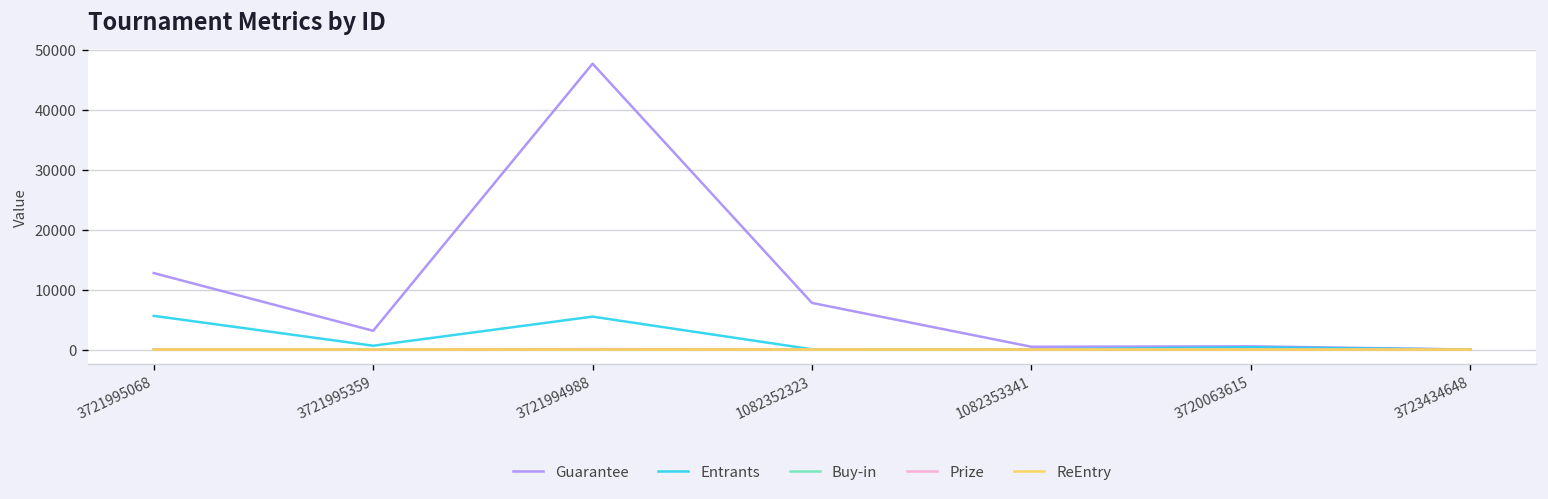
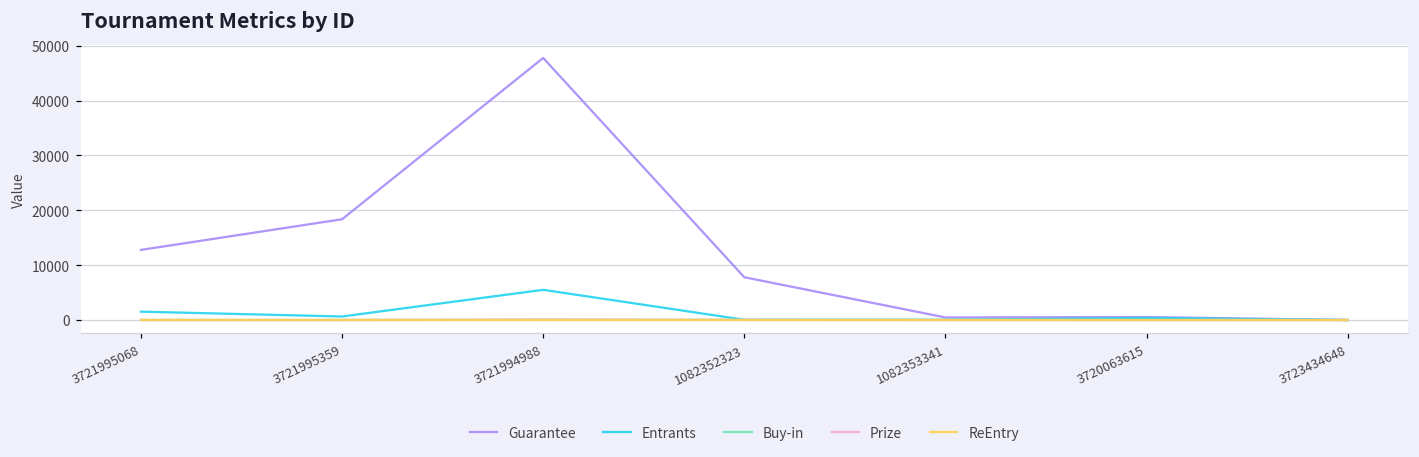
  {
    "Guarantee": {
      "3721995068": 13000,
-     "3721995359": 3000,
+     "3721995359": 18000,
      "3721994988": 48000,
      "1082352323": 8000
    },
    "Entrants": {
-     "3721995068": 6000,
+     "3721995068": 2000,
      "3721995359": 1000,
      "3721994988": 6000
    },
    "ReEntry": {
      "3721995068": 0,
      "3721995359": 0,
      "3721994988": 0
    }
  }
